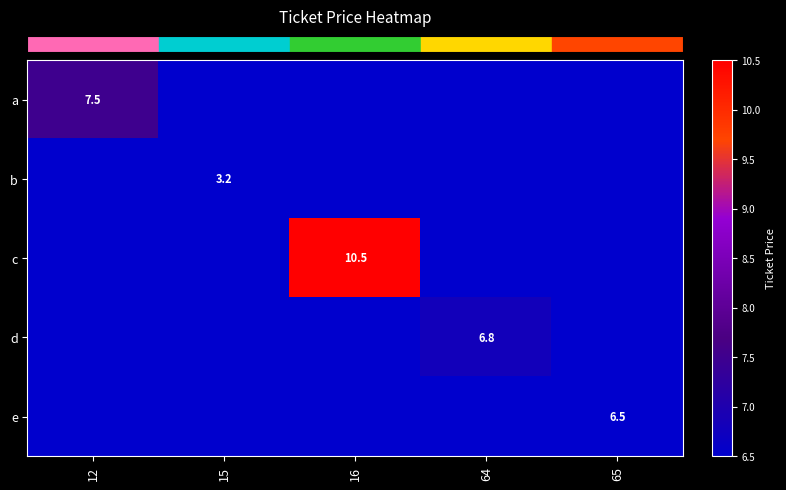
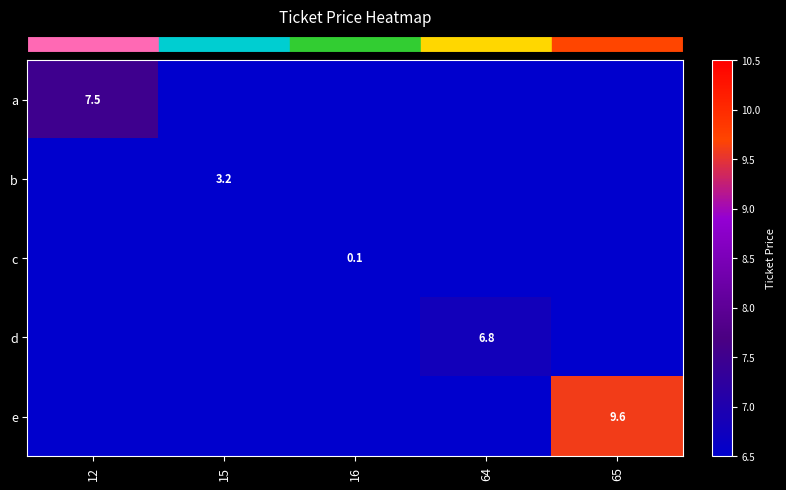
  {
    "a": {
      "12": 7.5
    },
    "b": {
      "15": 3.2
    },
    "c": {
-     "16": 10.5
+     "16": 0.1
    },
    "d": {
      "64": 6.8
    },
    "e": {
-     "65": 6.5
+     "65": 9.6
    }
  }
